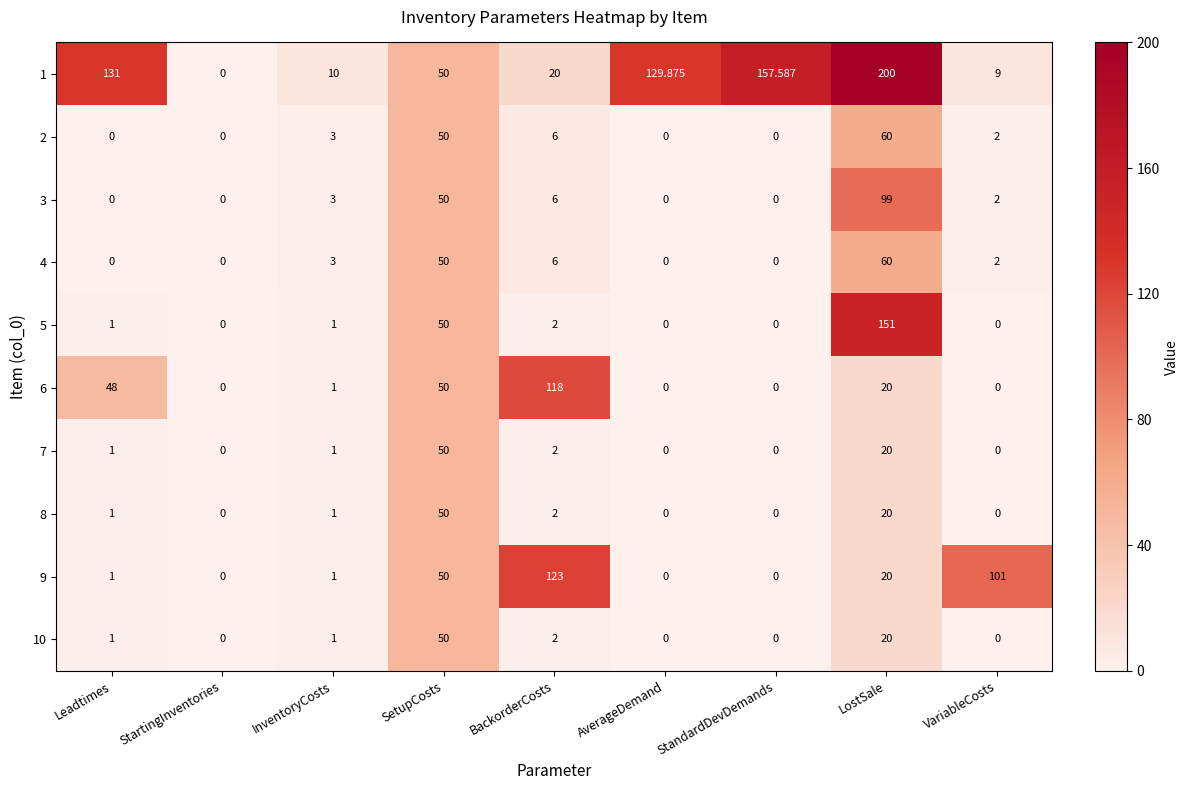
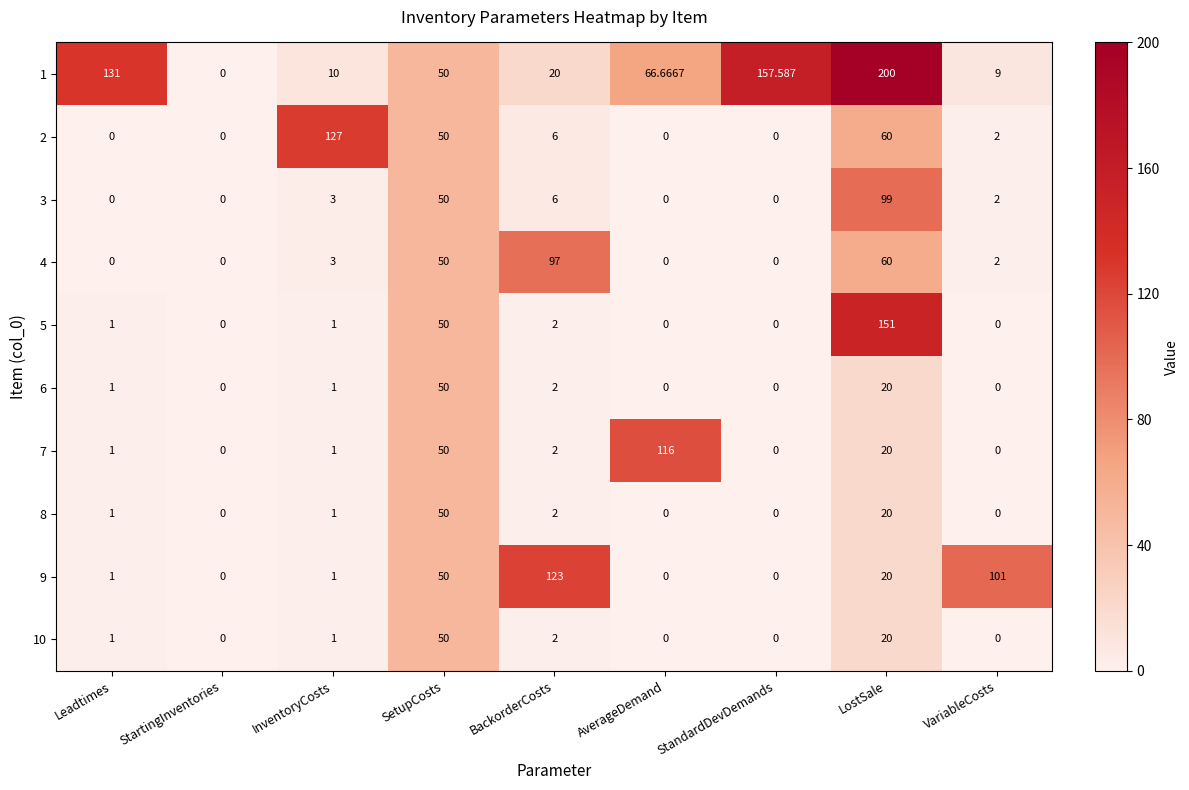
  {
    "1": {
      "Leadtimes": 131,
      "StartingInventories": 0,
      "InventoryCosts": 10,
      "SetupCosts": 50,
      "BackorderCosts": 20,
-     "AverageDemand": 129.875,
+     "AverageDemand": 66.6667,
      "StandardDevDemands": 157.587,
      "LostSale": 200,
      "VariableCosts": 9
    },
    "2": {
      "Leadtimes": 0,
      "StartingInventories": 0,
-     "InventoryCosts": 3,
+     "InventoryCosts": 127,
      "SetupCosts": 50,
      "BackorderCosts": 6,
      "AverageDemand": 0,
      "StandardDevDemands": 0,
      "LostSale": 60,
      "VariableCosts": 2
    },
    "3": {
      "Leadtimes": 0,
      "StartingInventories": 0,
      "InventoryCosts": 3,
      "SetupCosts": 50,
      "BackorderCosts": 6,
      "AverageDemand": 0,
      "StandardDevDemands": 0,
      "LostSale": 99,
      "VariableCosts": 2
    },
    "4": {
      "Leadtimes": 0,
      "StartingInventories": 0,
      "InventoryCosts": 3,
      "SetupCosts": 50,
-     "BackorderCosts": 6,
+     "BackorderCosts": 97,
      "AverageDemand": 0,
      "StandardDevDemands": 0,
      "LostSale": 60,
      "VariableCosts": 2
    },
    "5": {
      "Leadtimes": 1,
      "StartingInventories": 0,
      "InventoryCosts": 1,
      "SetupCosts": 50,
      "BackorderCosts": 2,
      "AverageDemand": 0,
      "StandardDevDemands": 0,
      "LostSale": 151,
      "VariableCosts": 0
    },
    "6": {
-     "Leadtimes": 48,
+     "Leadtimes": 1,
      "StartingInventories": 0,
      "InventoryCosts": 1,
      "SetupCosts": 50,
-     "BackorderCosts": 118,
+     "BackorderCosts": 2,
      "AverageDemand": 0,
      "StandardDevDemands": 0,
      "LostSale": 20,
      "VariableCosts": 0
    },
    "7": {
      "Leadtimes": 1,
      "StartingInventories": 0,
      "InventoryCosts": 1,
      "SetupCosts": 50,
      "BackorderCosts": 2,
-     "AverageDemand": 0,
+     "AverageDemand": 116,
      "StandardDevDemands": 0,
      "LostSale": 20,
      "VariableCosts": 0
    },
    "8": {
      "Leadtimes": 1,
      "StartingInventories": 0,
      "InventoryCosts": 1,
      "SetupCosts": 50,
      "BackorderCosts": 2,
      "AverageDemand": 0,
      "StandardDevDemands": 0,
      "LostSale": 20,
      "VariableCosts": 0
    },
    "9": {
      "Leadtimes": 1,
      "StartingInventories": 0,
      "InventoryCosts": 1,
      "SetupCosts": 50,
      "BackorderCosts": 123,
      "AverageDemand": 0,
      "StandardDevDemands": 0,
      "LostSale": 20,
      "VariableCosts": 101
    },
    "10": {
      "Leadtimes": 1,
      "StartingInventories": 0,
      "InventoryCosts": 1,
      "SetupCosts": 50,
      "BackorderCosts": 2,
      "AverageDemand": 0,
      "StandardDevDemands": 0,
      "LostSale": 20,
      "VariableCosts": 0
    }
  }
